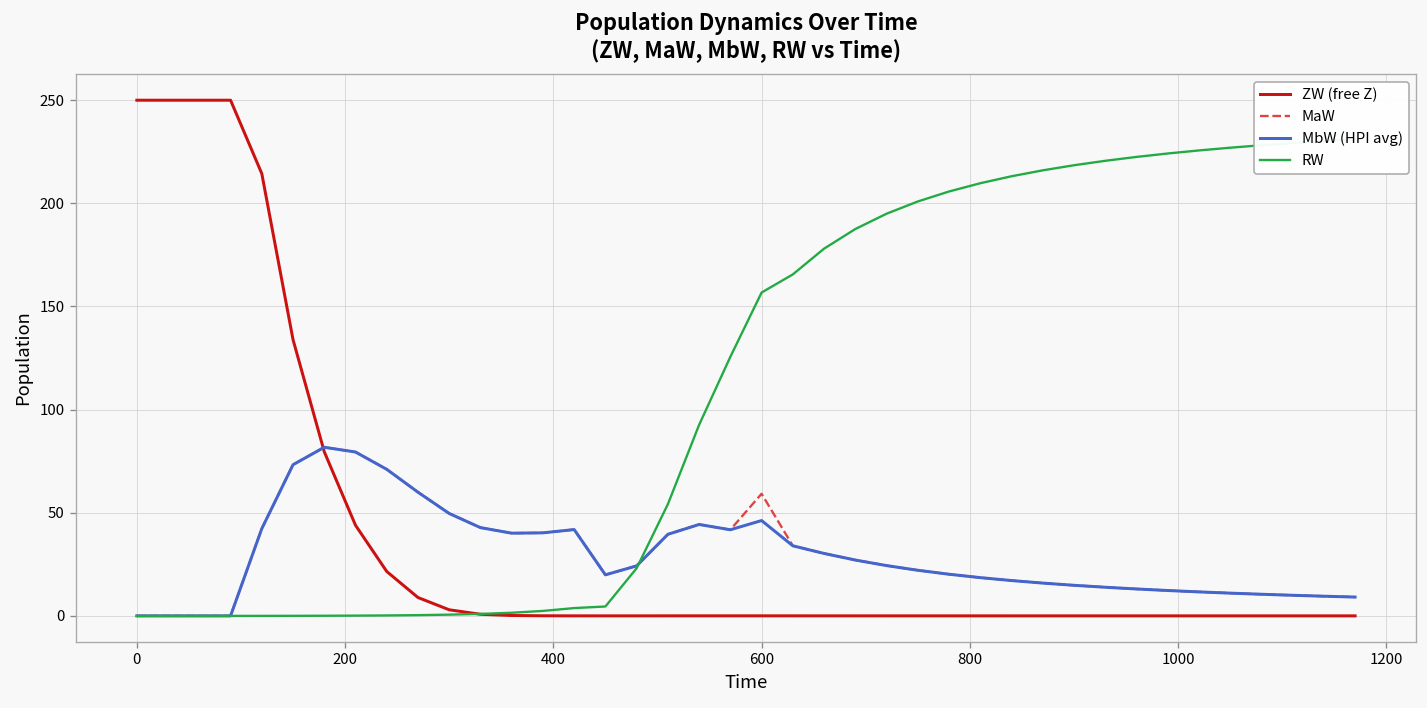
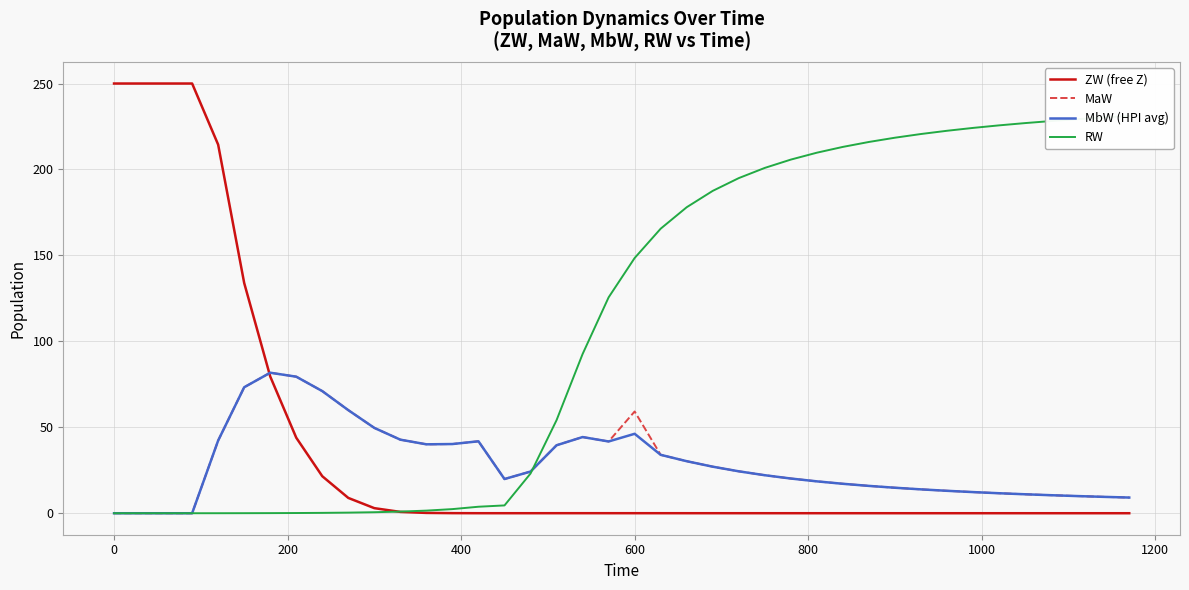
  {
    "ZW (free Z)": {
      "0": 250,
      "600": 0
    },
    "MaW": {
      "600": 59
    },
    "MbW (HPI avg)": {
      "600": 46
    },
    "RW": {
-     "600": 157
+     "600": 148
    }
  }
